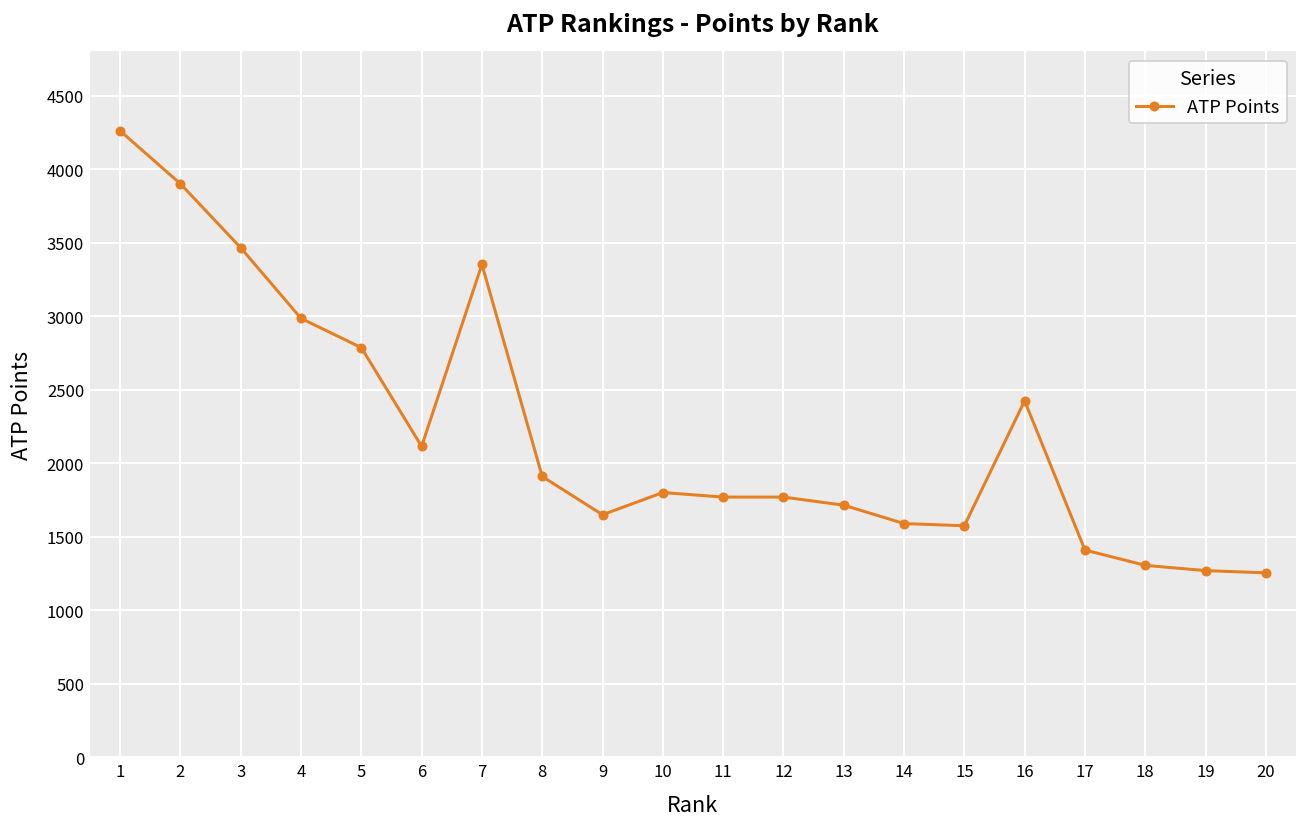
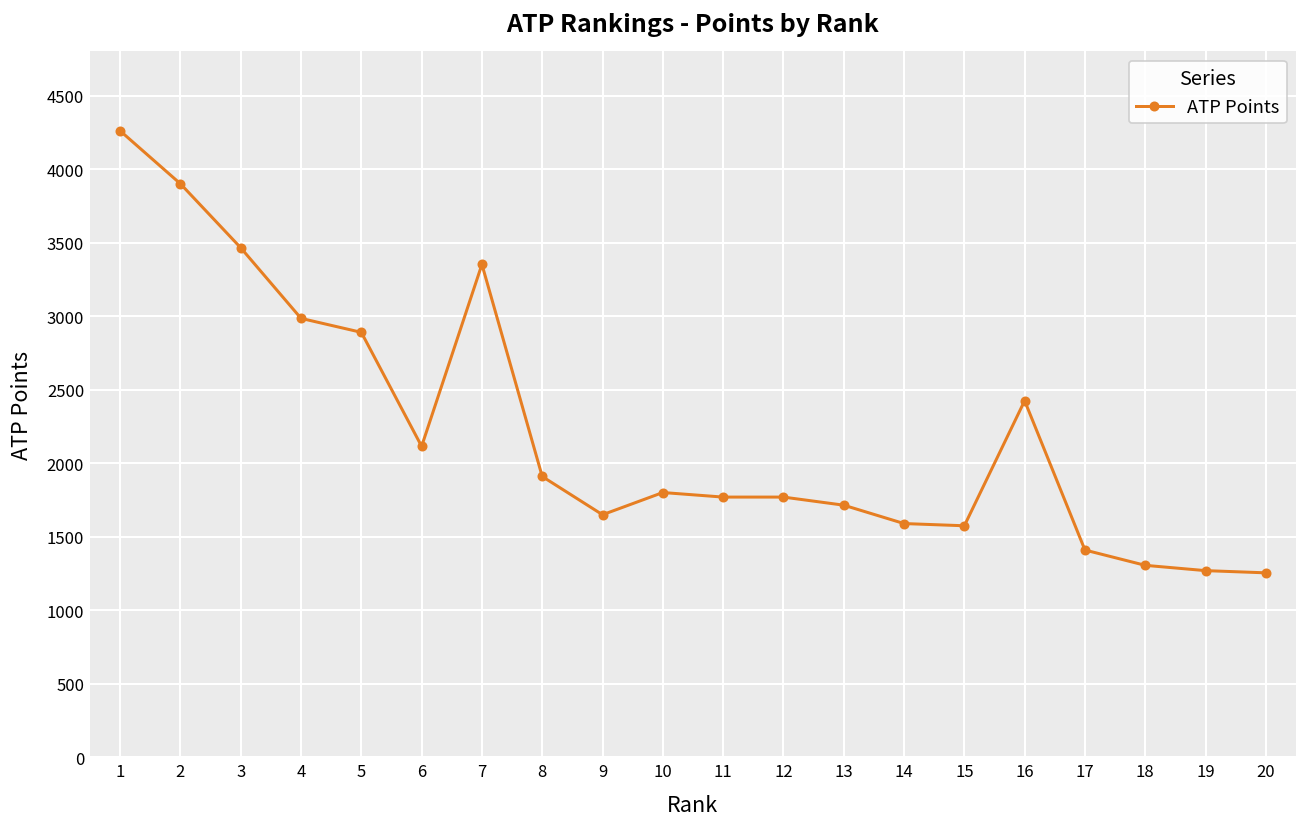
  {
    "1": 4260,
    "2": 3900,
    "3": 3470,
    "4": 2990,
-   "5": 2790,
+   "5": 2890,
    "6": 2120,
    "7": 3350,
    "8": 1910,
    "9": 1650,
    "10": 1800,
    "11": 1770,
    "12": 1770,
    "13": 1720,
    "14": 1590,
    "15": 1580,
    "16": 2430,
    "17": 1410,
    "18": 1310,
    "19": 1270,
    "20": 1260
  }
